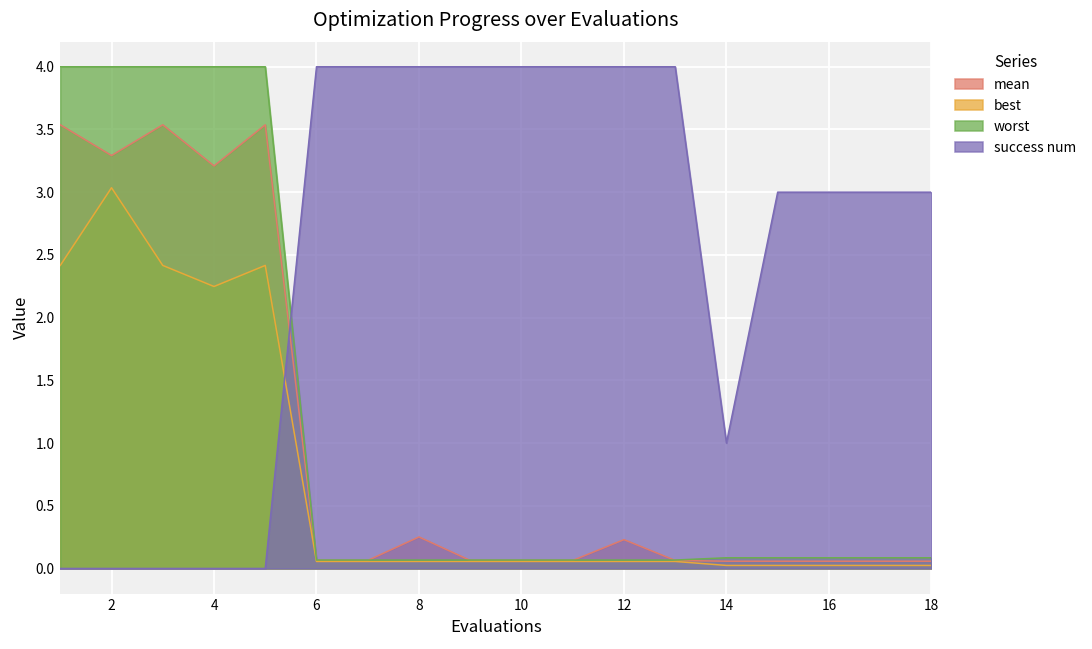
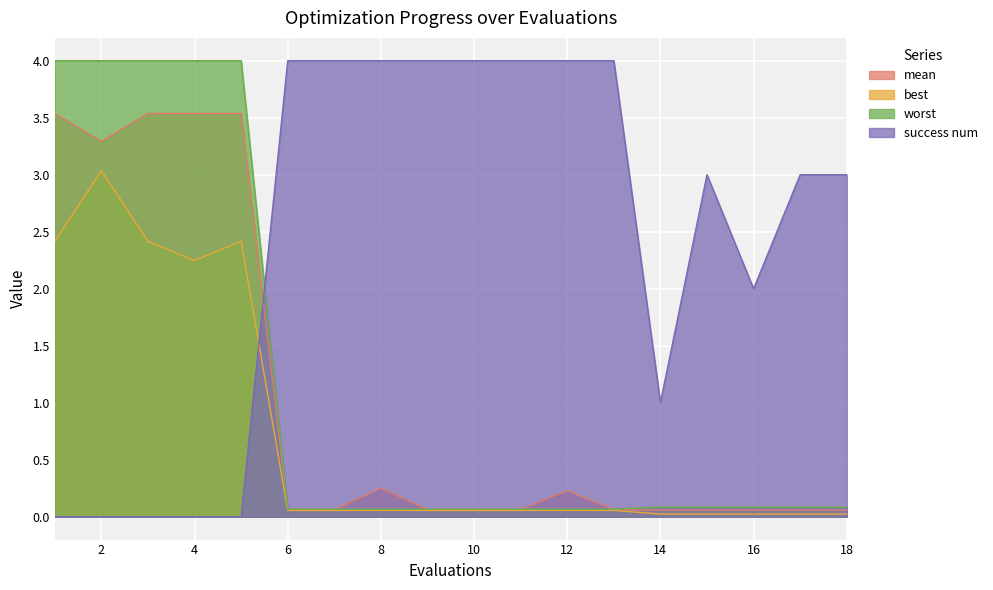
  {
    "mean": {
      "2": 3.29,
-     "4": 3.21,
+     "4": 3.54,
      "8": 0.25,
      "12": 0.23,
      "14": 0.06,
      "16": 0.06,
      "18": 0.06
    },
    "best": {
      "2": 3.04,
      "4": 2.25,
      "14": 0.02,
      "16": 0.02,
      "18": 0.02
    },
    "worst": {
      "2": 4.00,
      "4": 4.00,
      "14": 0.09,
      "16": 0.09,
      "18": 0.09
    },
    "success num": {
      "2": 0,
      "4": 0,
      "6": 4,
      "8": 4,
      "10": 4,
      "12": 4,
      "14": 1,
-     "16": 3,
+     "16": 2,
      "18": 3
    }
  }
